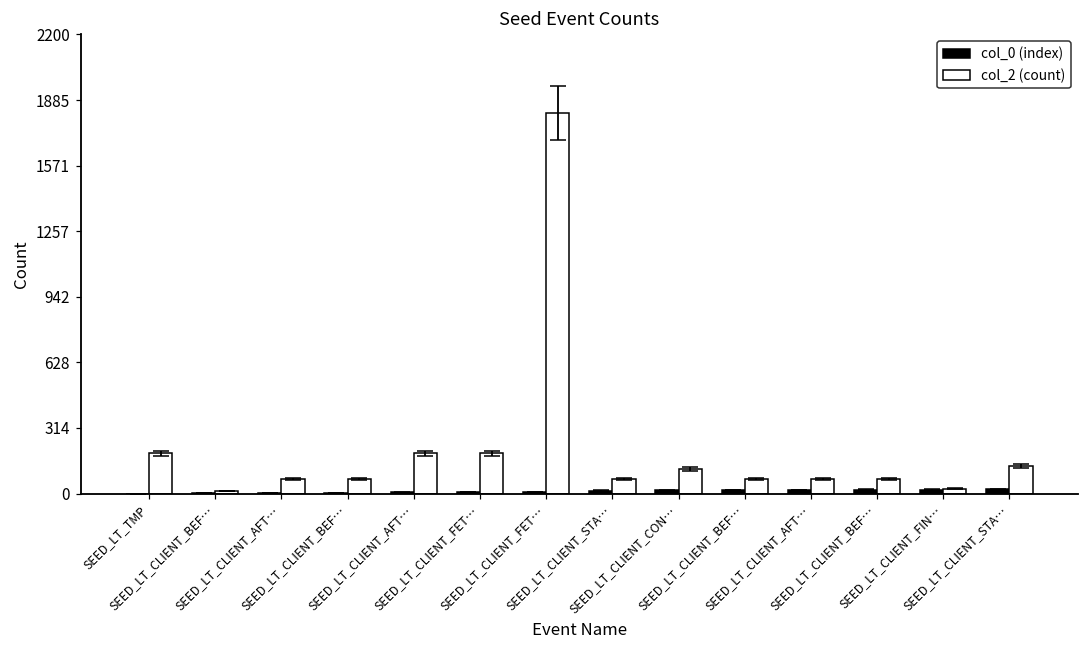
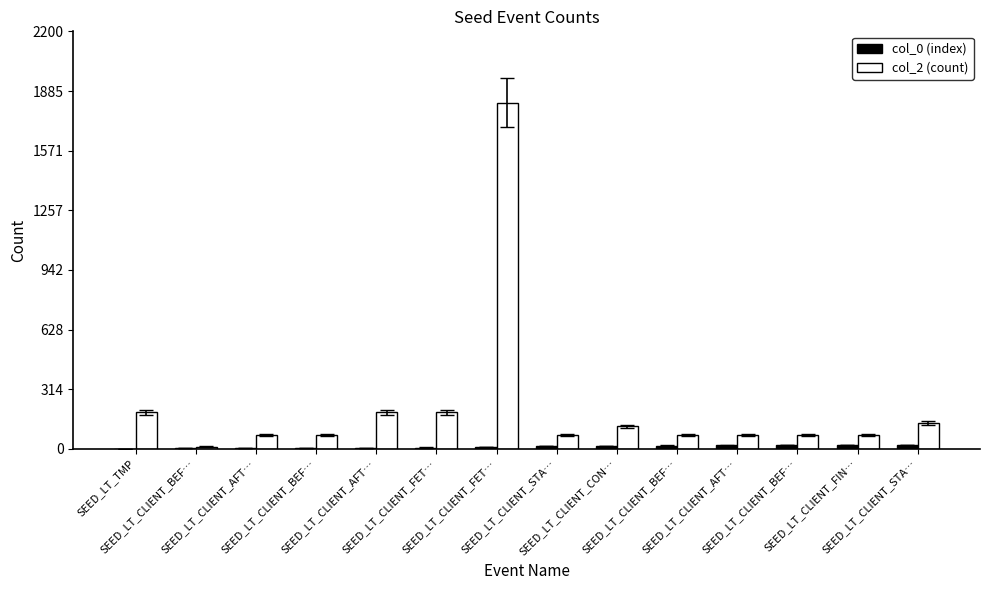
  {
    "col_2 (count)": {
      "SEED_LT_TMP": 190,
      "SEED_LT_CLIENT_CON…": 120,
-     "SEED_LT_CLIENT_FIN…": 20
+     "SEED_LT_CLIENT_FIN…": 70
    }
  }
